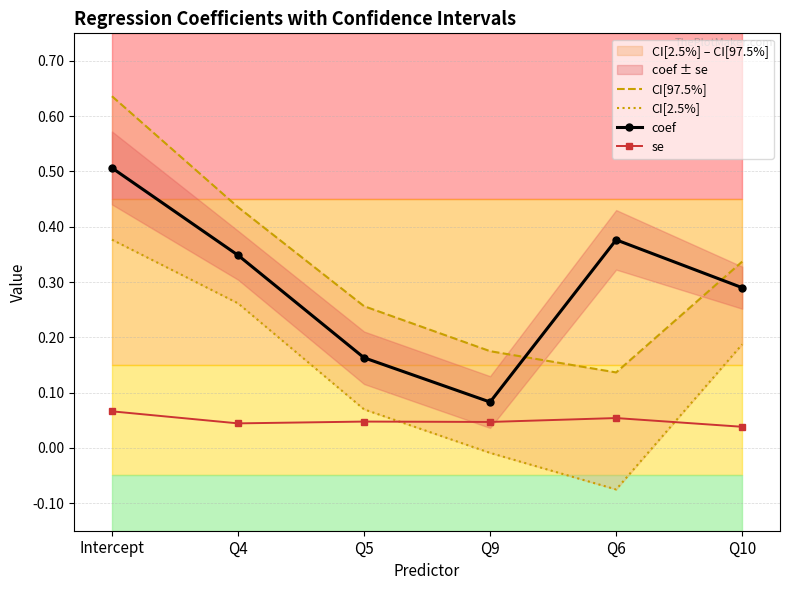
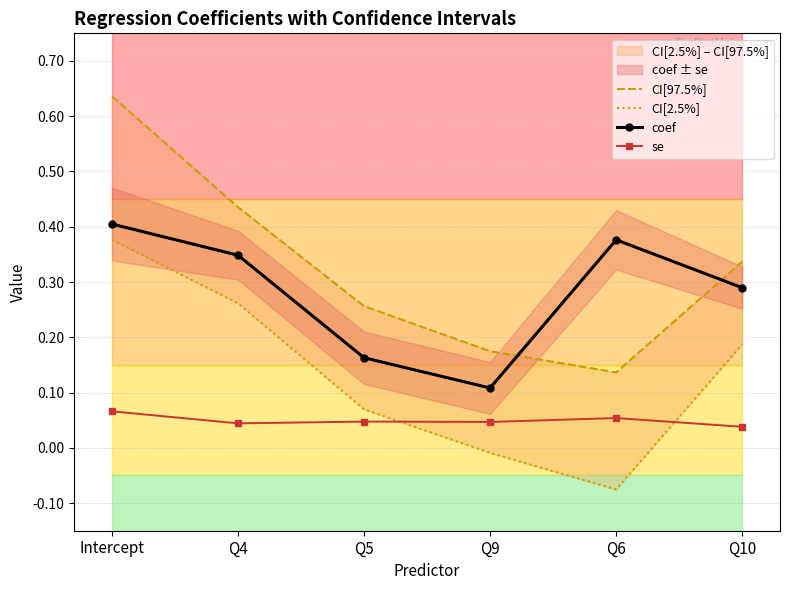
  {
    "coef": {
-     "Intercept": 0.51,
+     "Intercept": 0.40,
      "Q4": 0.35,
      "Q5": 0.16,
-     "Q9": 0.08,
+     "Q9": 0.11,
      "Q6": 0.38,
      "Q10": 0.29
    }
  }
